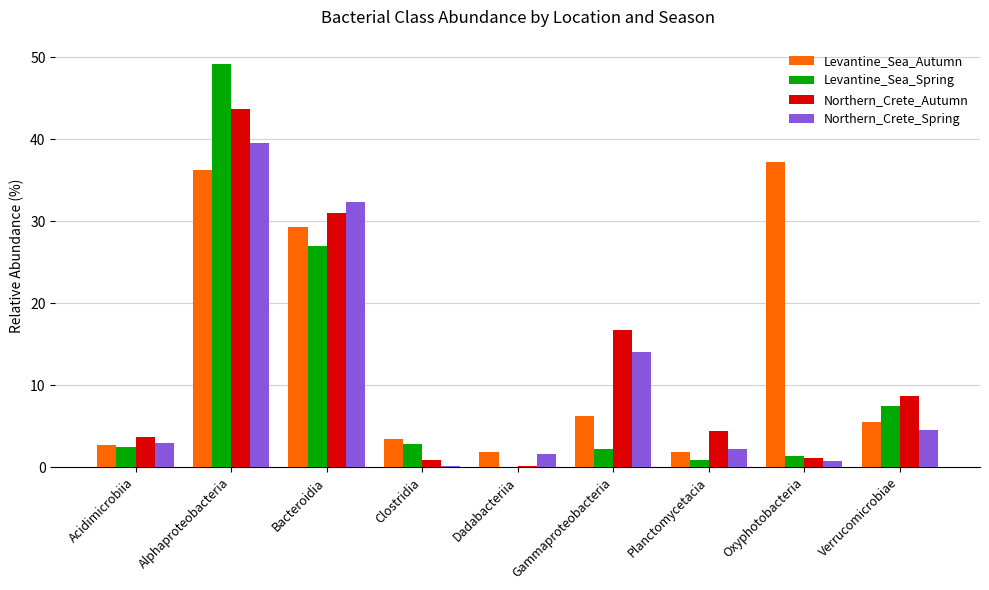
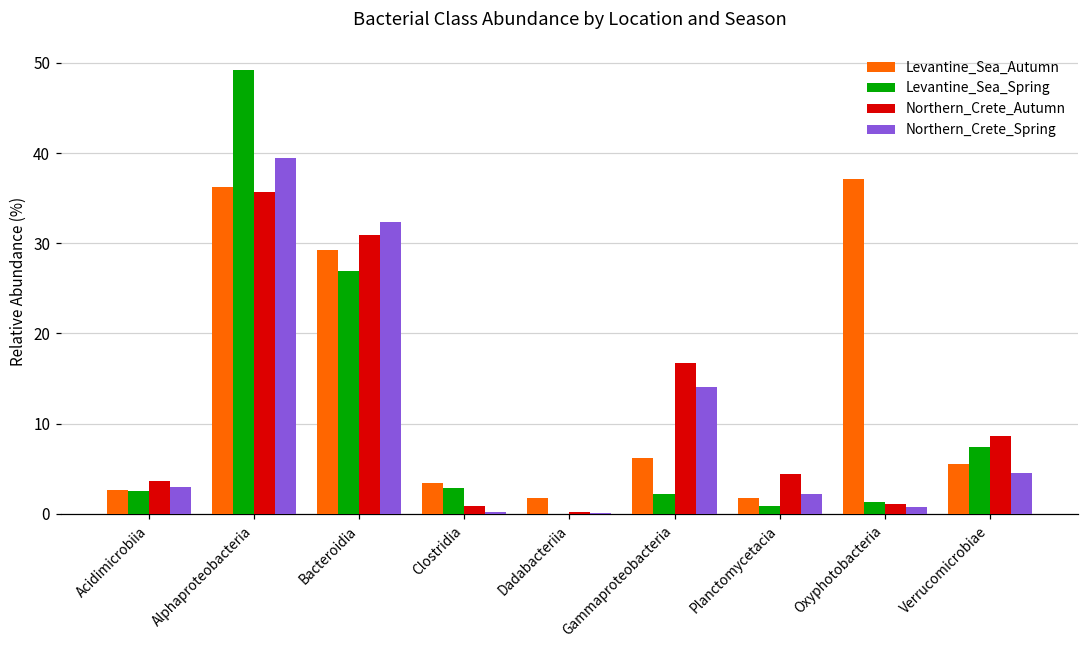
  {
    "Levantine_Sea_Autumn": {
      "Acidimicrobiia": 3,
      "Alphaproteobacteria": 36,
      "Bacteroidia": 29,
      "Clostridia": 3,
      "Dadabacteriia": 2,
      "Gammaproteobacteria": 6,
      "Planctomycetacia": 2,
      "Oxyphotobacteria": 37,
      "Verrucomicrobiae": 6
    },
    "Levantine_Sea_Spring": {
      "Acidimicrobiia": 2,
      "Alphaproteobacteria": 49,
      "Bacteroidia": 27,
      "Clostridia": 3,
      "Gammaproteobacteria": 2,
      "Planctomycetacia": 1,
      "Oxyphotobacteria": 1,
      "Verrucomicrobiae": 7
    },
    "Northern_Crete_Autumn": {
      "Acidimicrobiia": 4,
-     "Alphaproteobacteria": 44,
+     "Alphaproteobacteria": 36,
      "Bacteroidia": 31,
      "Clostridia": 1,
      "Gammaproteobacteria": 17,
      "Planctomycetacia": 4,
      "Oxyphotobacteria": 1,
      "Verrucomicrobiae": 9
    },
    "Northern_Crete_Spring": {
      "Acidimicrobiia": 3,
      "Alphaproteobacteria": 39,
      "Bacteroidia": 32,
-     "Dadabacteriia": 2,
+     "Dadabacteriia": 0,
      "Gammaproteobacteria": 14,
      "Planctomycetacia": 2,
      "Oxyphotobacteria": 1,
      "Verrucomicrobiae": 5
    }
  }
